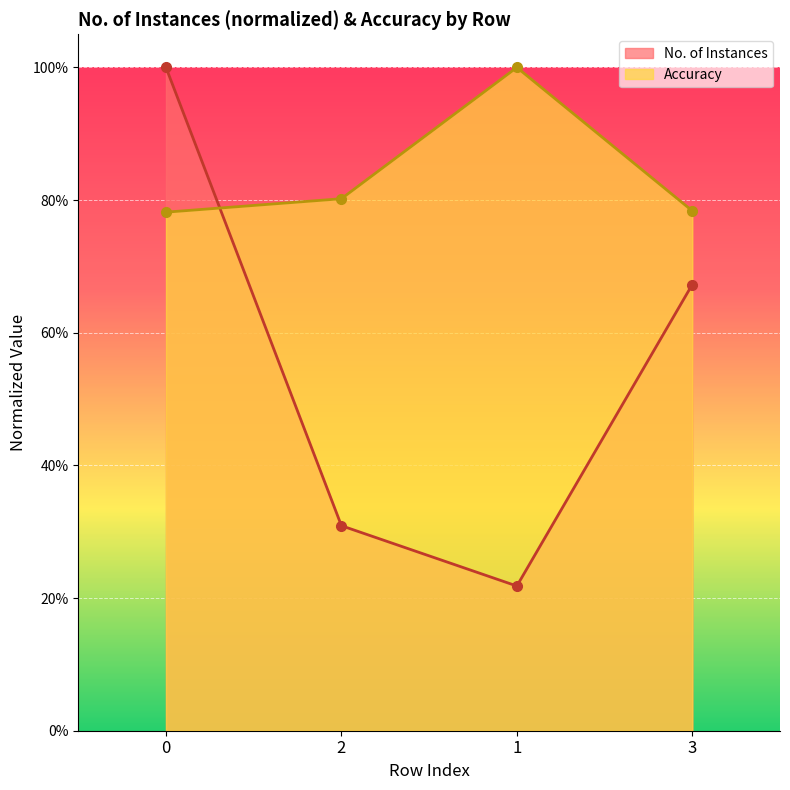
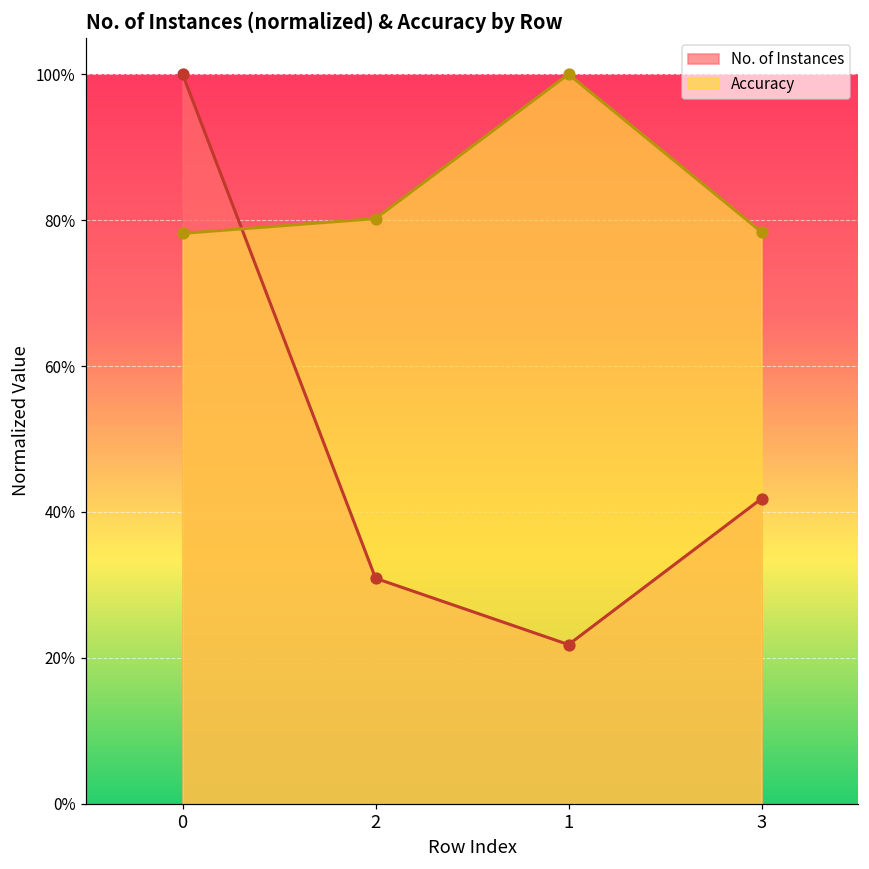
  {
    "No. of Instances": {
      "0": "100%",
      "2": "31%",
      "1": "22%",
-     "3": "67%"
+     "3": "42%"
    },
    "Accuracy": {
      "0": "78%",
      "2": "80%",
      "1": "100%",
      "3": "78%"
    }
  }
